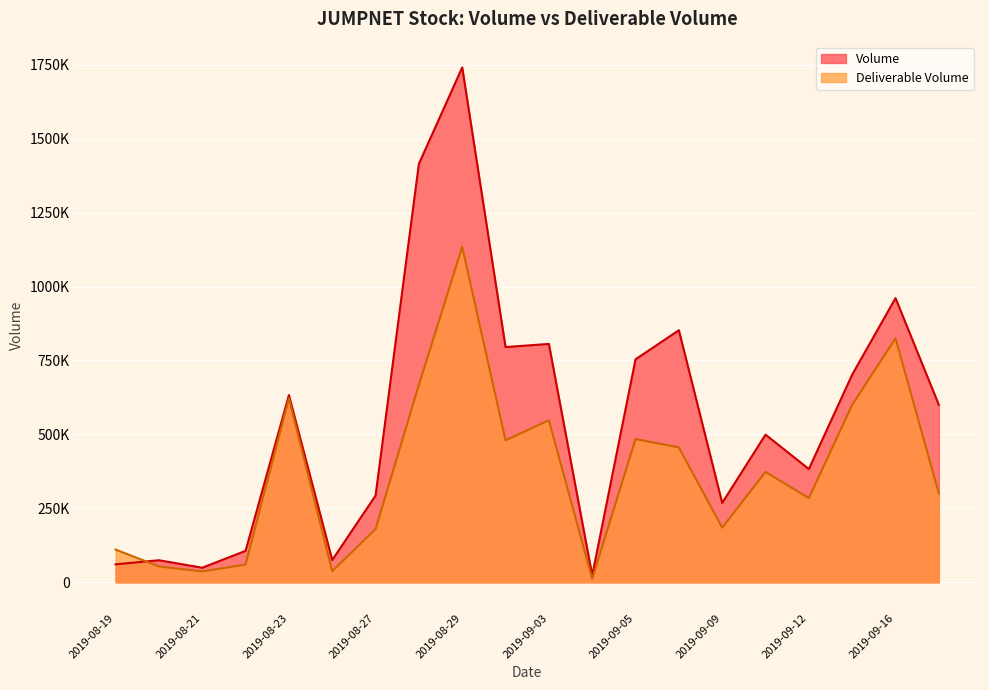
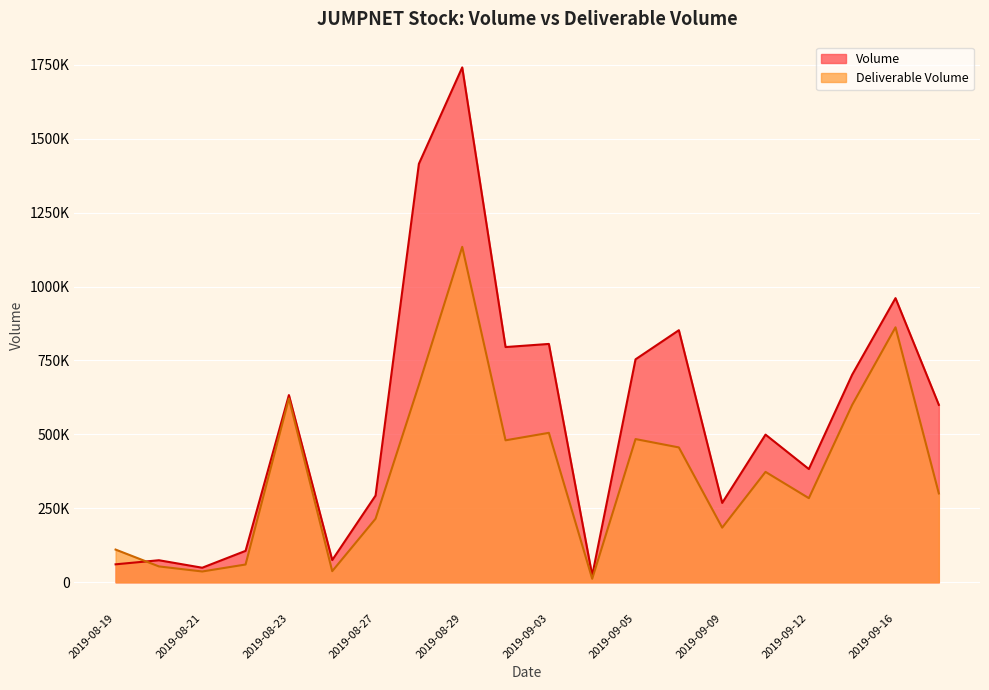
  {
    "Volume": {
      "2019-08-19": 60000,
      "2019-08-21": 50000,
      "2019-08-23": 630000,
      "2019-08-27": 290000,
      "2019-08-29": 1740000,
      "2019-09-03": 810000,
      "2019-09-05": 750000,
      "2019-09-09": 270000,
      "2019-09-12": 380000,
      "2019-09-16": 960000
    },
    "Deliverable Volume": {
      "2019-08-19": 110000,
      "2019-08-21": 40000,
      "2019-08-23": 620000,
-     "2019-08-27": 180000,
+     "2019-08-27": 210000,
      "2019-08-29": 1130000,
-     "2019-09-03": 550000,
+     "2019-09-03": 510000,
      "2019-09-05": 480000,
      "2019-09-09": 180000,
      "2019-09-12": 280000,
-     "2019-09-16": 830000
+     "2019-09-16": 860000
    }
  }
